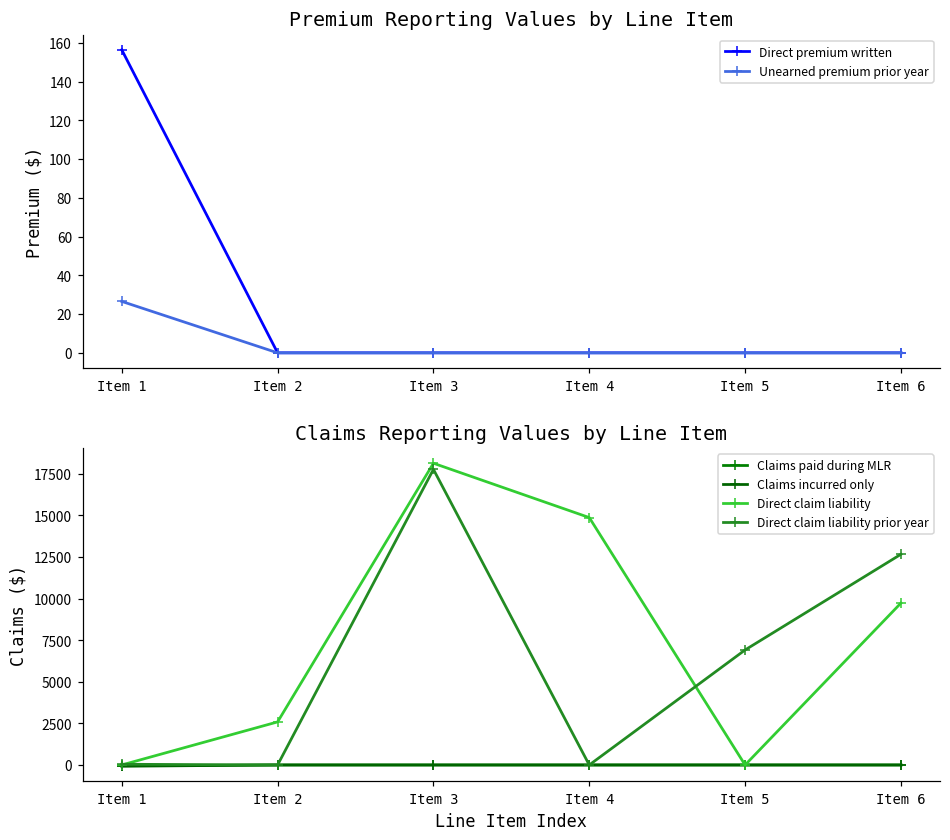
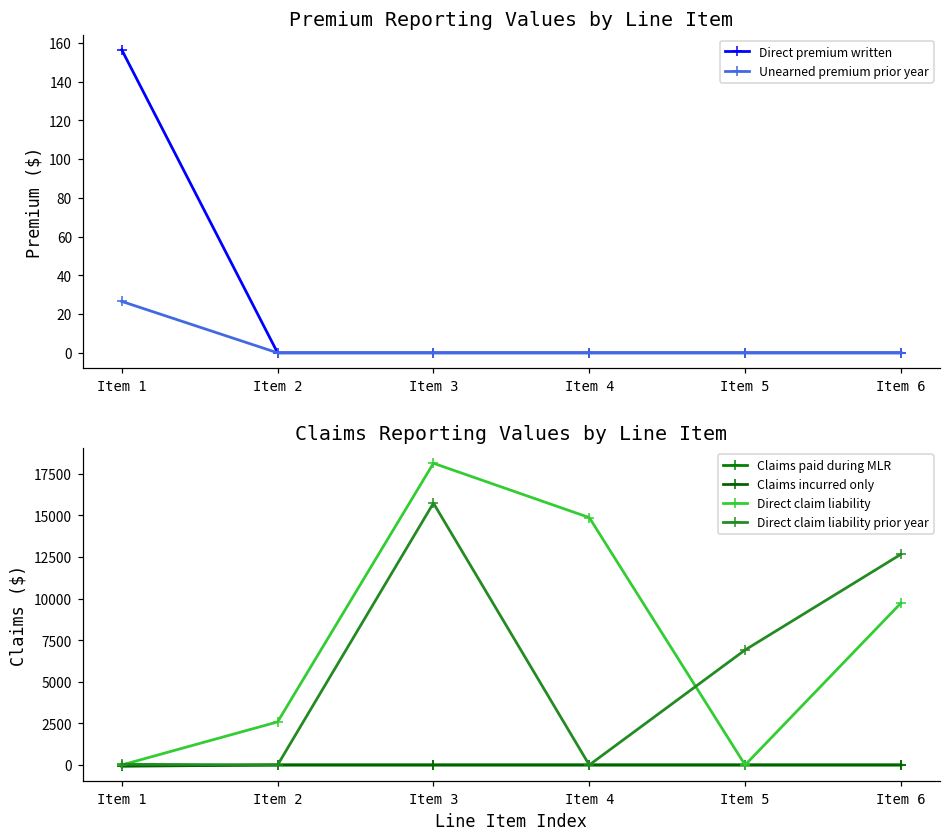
  {
    "Premium Reporting Values by Line Item": {
      "Direct premium written": {
        "Item 1": 156
      },
      "Unearned premium prior year": {
        "Item 1": 27
      }
    },
    "Claims Reporting Values by Line Item": {
      "Claims incurred only": {
        "Item 3": 0,
        "Item 6": 0
      },
      "Direct claim liability": {
        "Item 2": 2600,
        "Item 3": 18100,
        "Item 4": 14900,
        "Item 6": 9700
      },
      "Direct claim liability prior year": {
-       "Item 3": 17800,
+       "Item 3": 15700,
        "Item 5": 6900,
        "Item 6": 12700
      }
    }
  }
